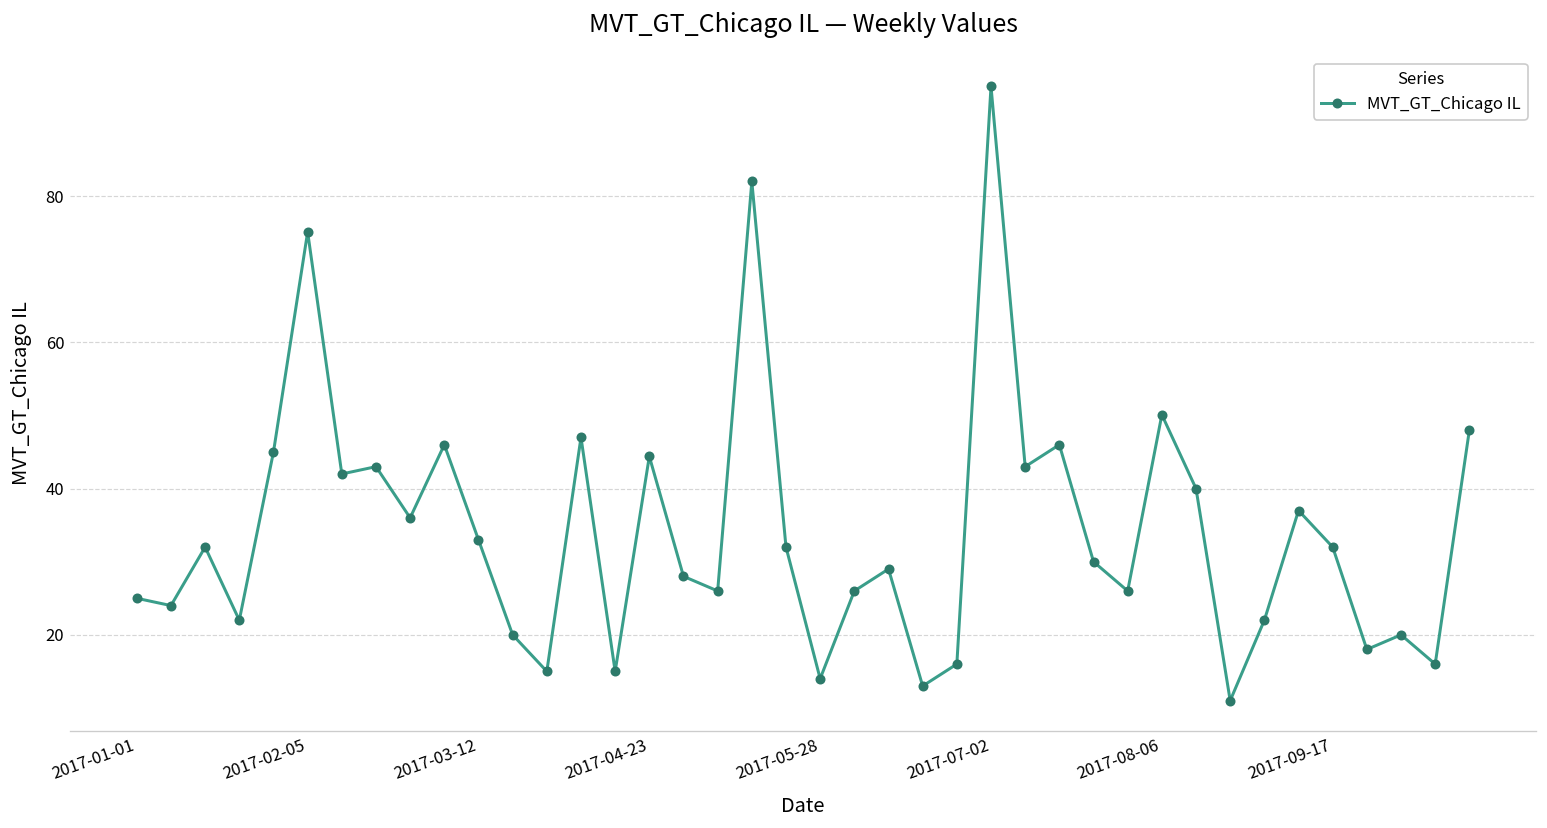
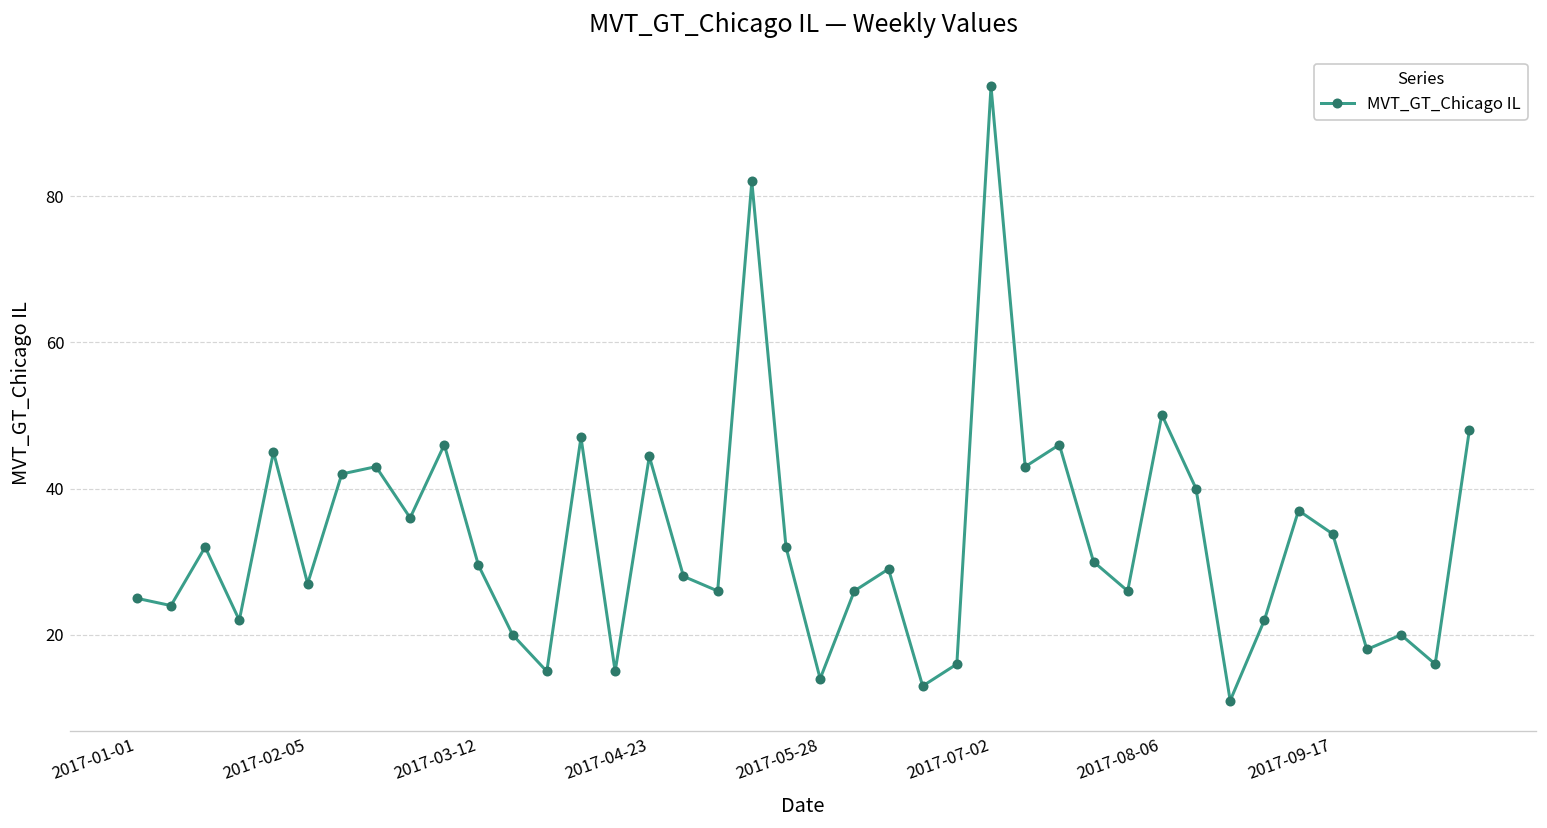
  {
    "2017-01-01": 25,
-   "2017-02-05": 75,
-   "2017-03-12": 33,
+   "2017-02-05": 27,
+   "2017-03-12": 30,
    "2017-04-23": 44,
    "2017-05-28": 14,
    "2017-07-02": 95,
    "2017-08-06": 50,
-   "2017-09-17": 32
+   "2017-09-17": 34
  }
